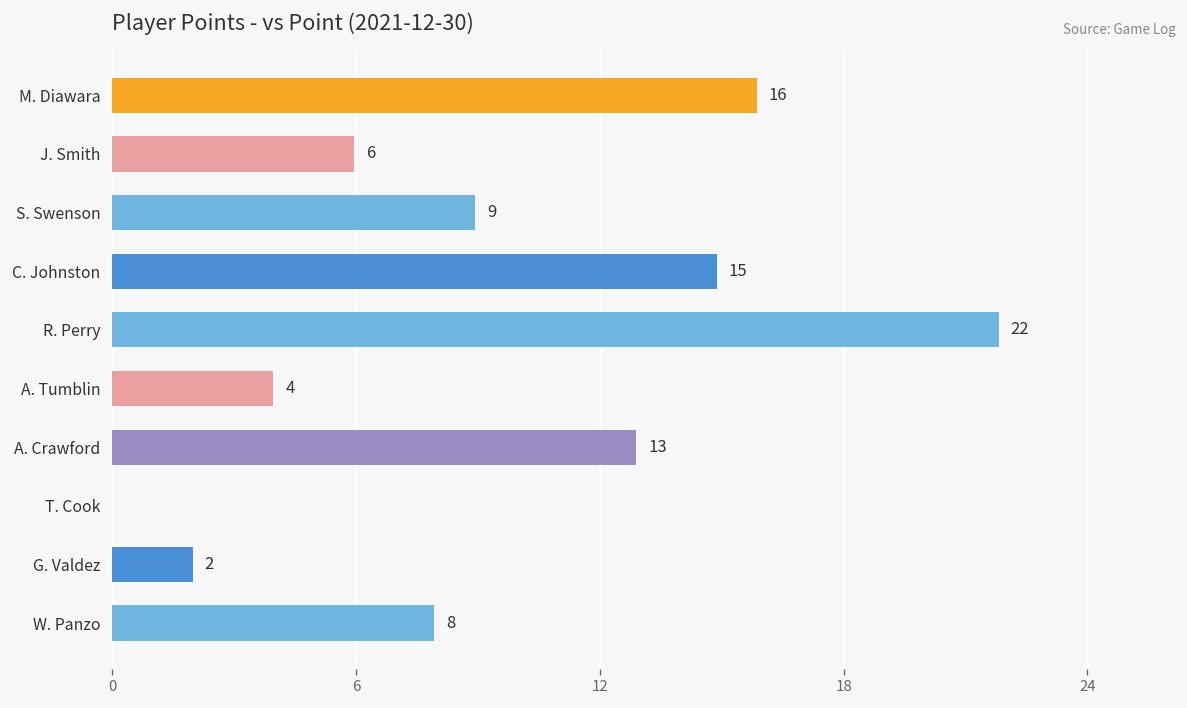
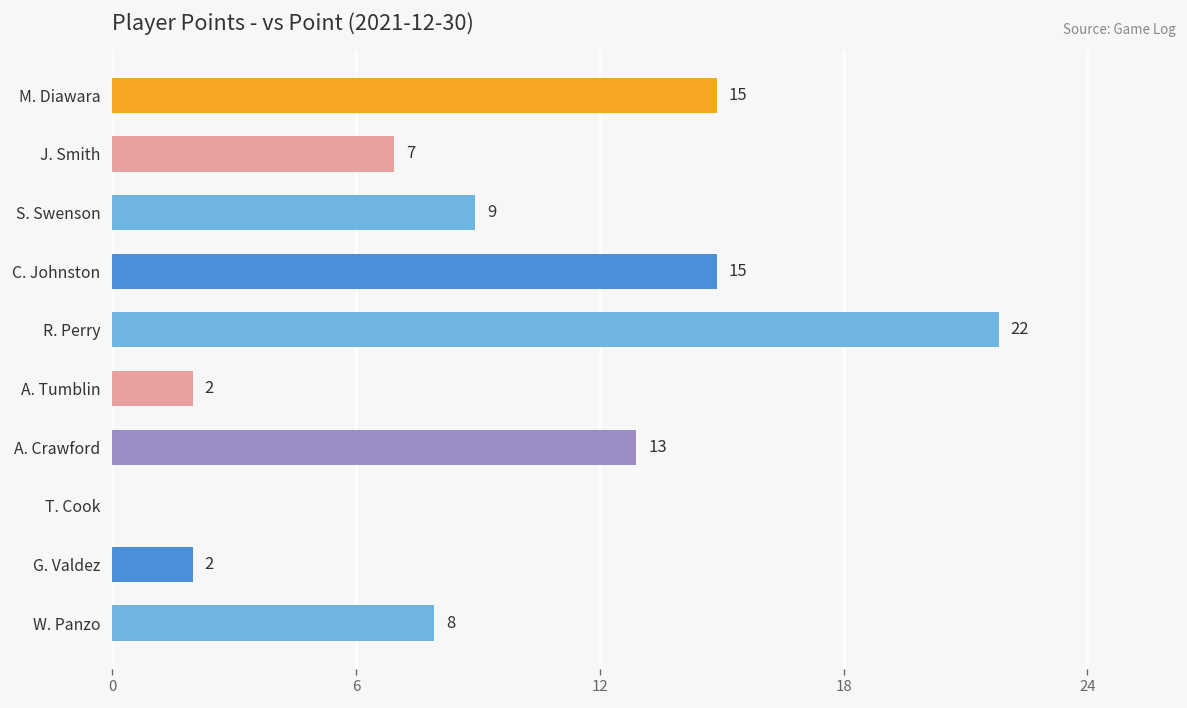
  {
-   "M. Diawara": 16,
-   "J. Smith": 6,
+   "M. Diawara": 15,
+   "J. Smith": 7,
    "S. Swenson": 9,
    "C. Johnston": 15,
    "R. Perry": 22,
-   "A. Tumblin": 4,
+   "A. Tumblin": 2,
    "A. Crawford": 13,
    "G. Valdez": 2,
    "W. Panzo": 8
  }
